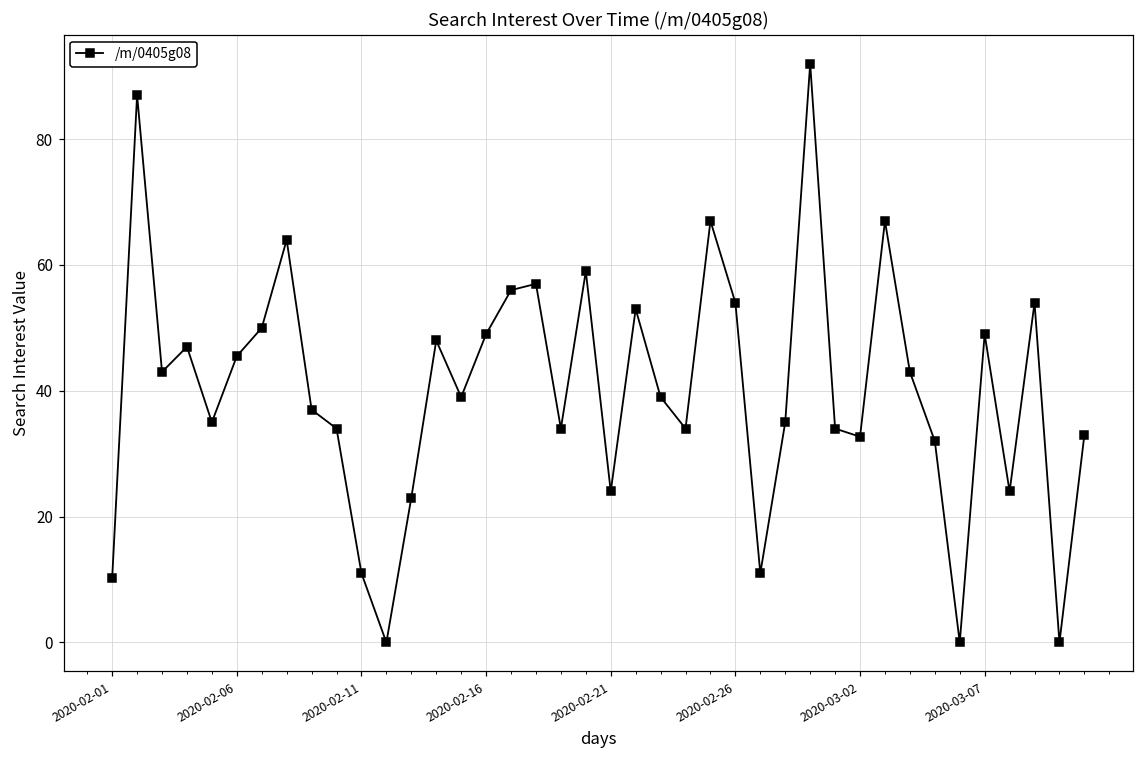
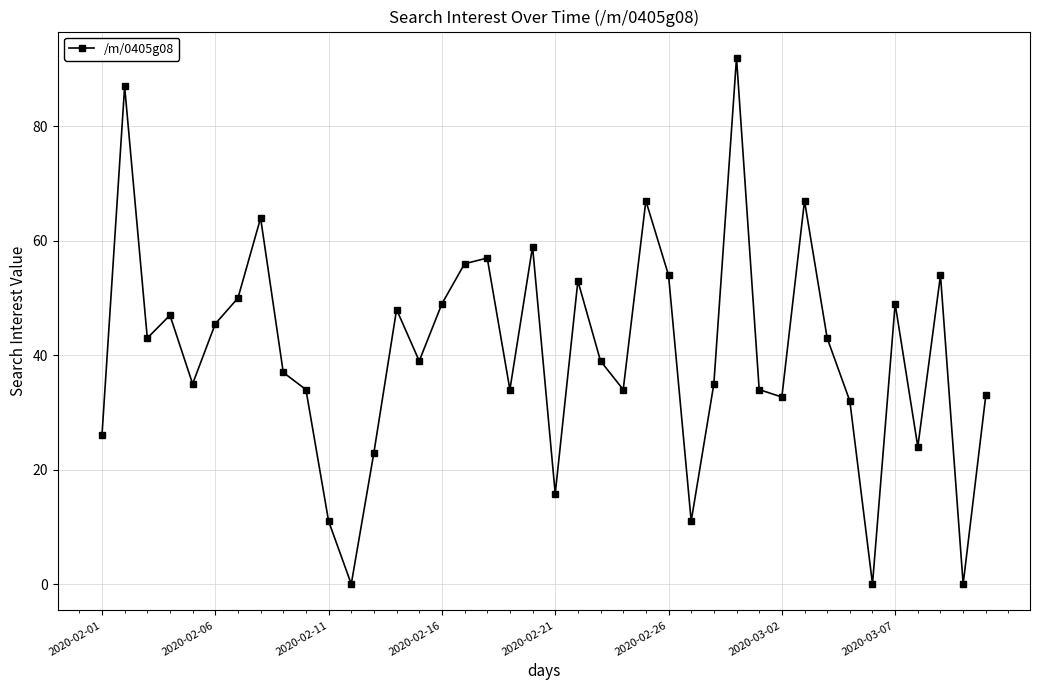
  {
-   "2020-02-01": 10,
+   "2020-02-01": 26,
    "2020-02-06": 46,
    "2020-02-11": 11,
    "2020-02-16": 49,
-   "2020-02-21": 24,
+   "2020-02-21": 16,
    "2020-02-26": 54,
    "2020-03-02": 33,
    "2020-03-07": 49
  }
